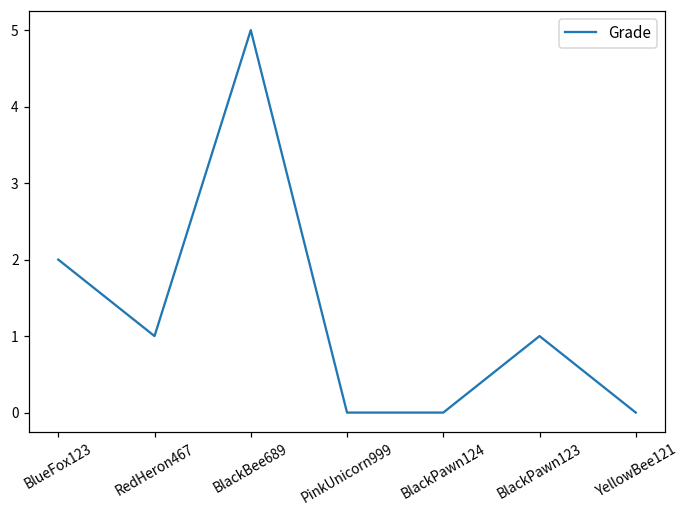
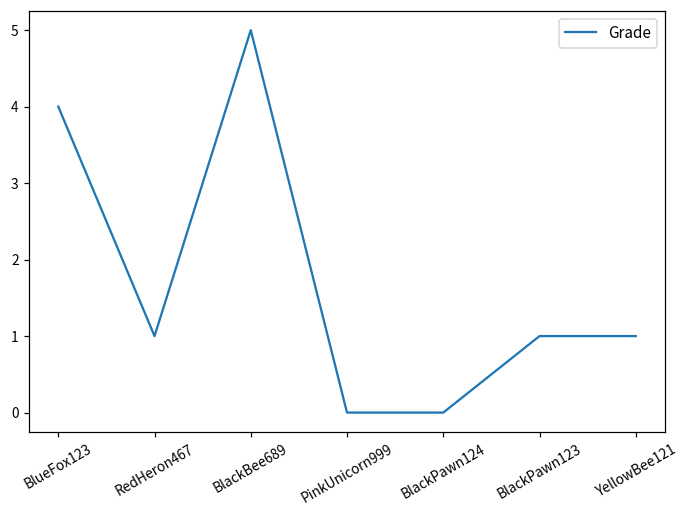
  {
-   "BlueFox123": 2,
+   "BlueFox123": 4,
    "RedHeron467": 1,
    "BlackBee689": 5,
    "PinkUnicorn999": 0,
    "BlackPawn124": 0,
    "BlackPawn123": 1,
-   "YellowBee121": 0
+   "YellowBee121": 1
  }
